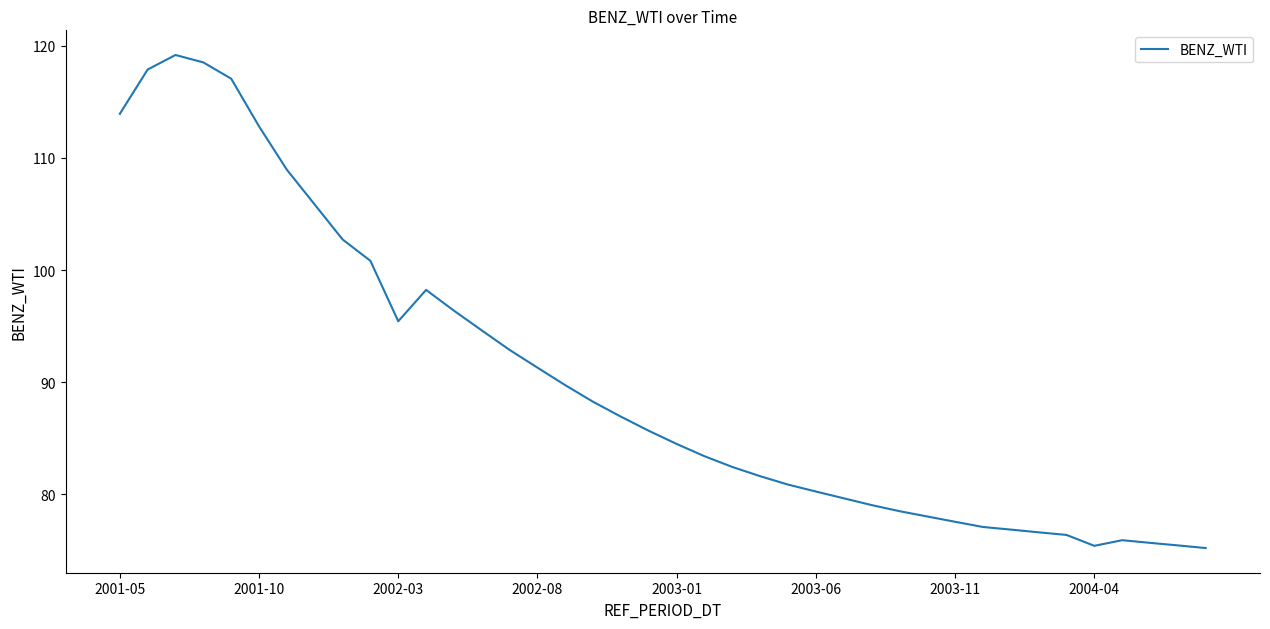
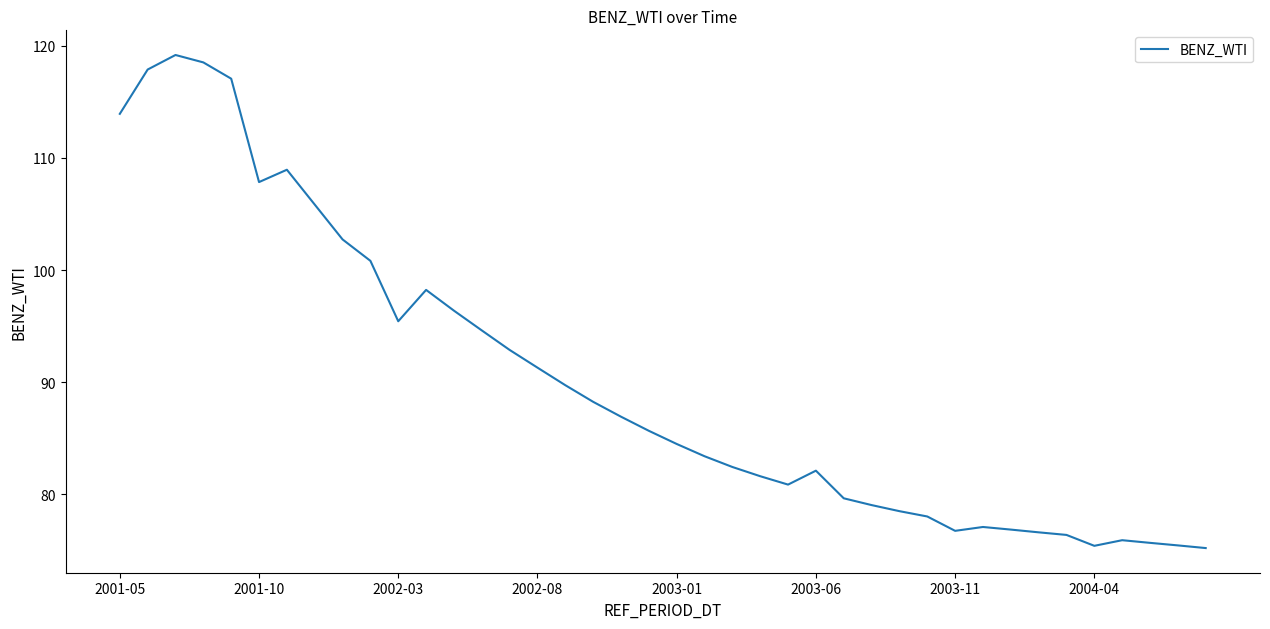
  {
    "2001-05": 113.9,
-   "2001-10": 112.8,
+   "2001-10": 107.8,
    "2002-03": 95.4,
    "2002-08": 91.3,
    "2003-01": 84.5,
-   "2003-06": 80.3,
-   "2003-11": 77.6,
+   "2003-06": 82.1,
+   "2003-11": 76.8,
    "2004-04": 75.4
  }
